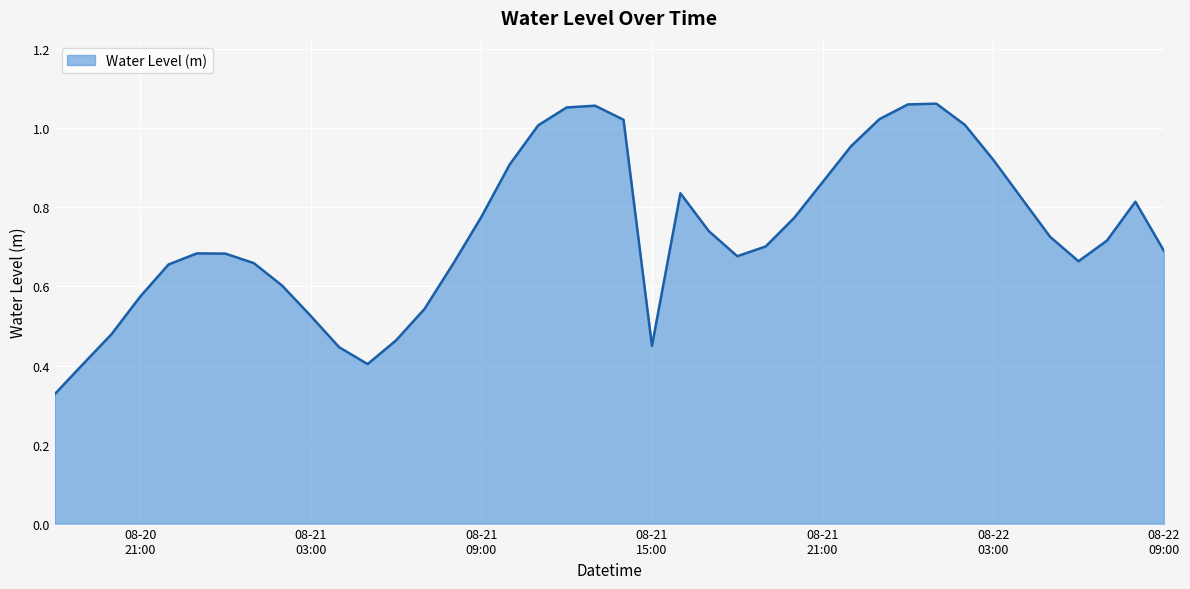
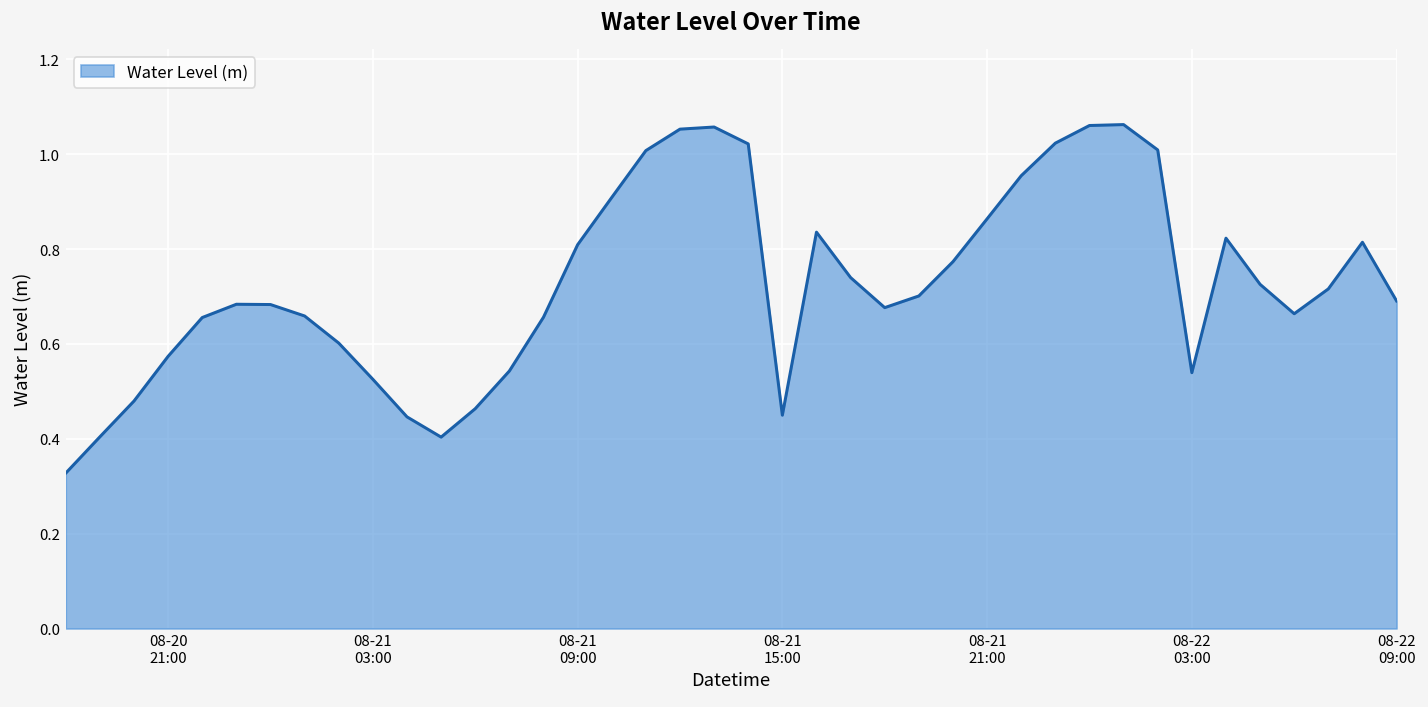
  {
    "08-20 21:00": 0.57,
    "08-21 03:00": 0.53,
-   "08-21 09:00": 0.78,
+   "08-21 09:00": 0.81,
    "08-21 15:00": 0.45,
    "08-21 21:00": 0.86,
-   "08-22 03:00": 0.92,
+   "08-22 03:00": 0.54,
    "08-22 09:00": 0.69
  }
